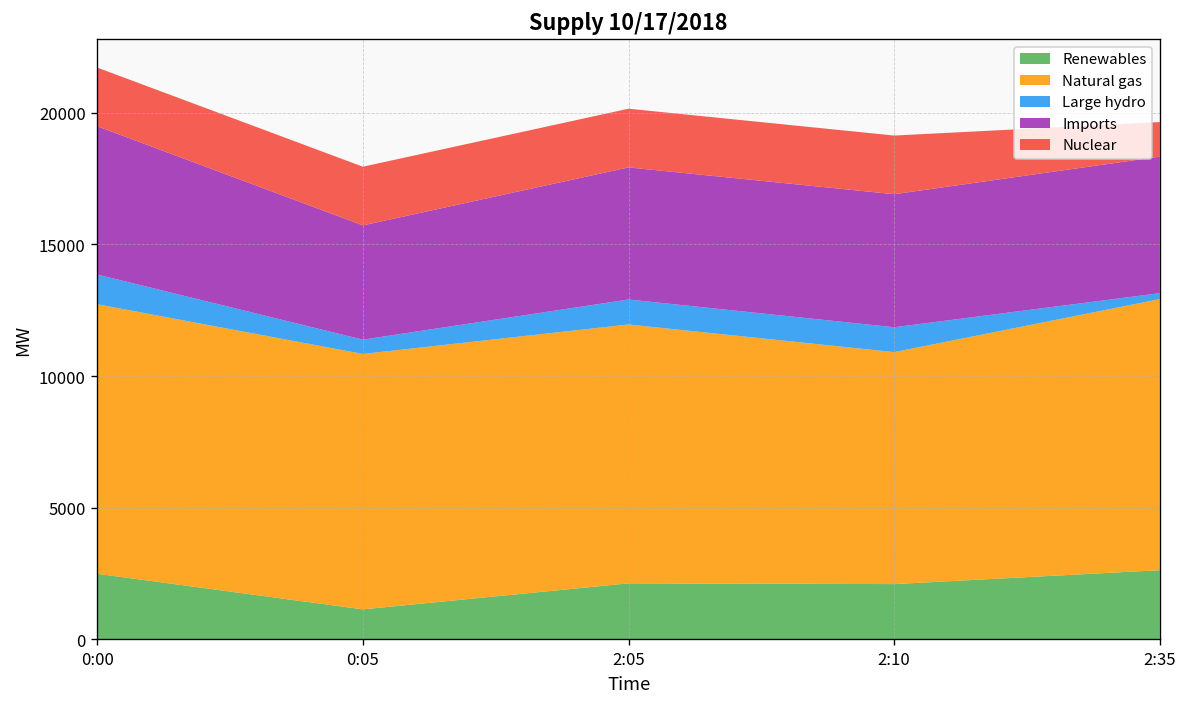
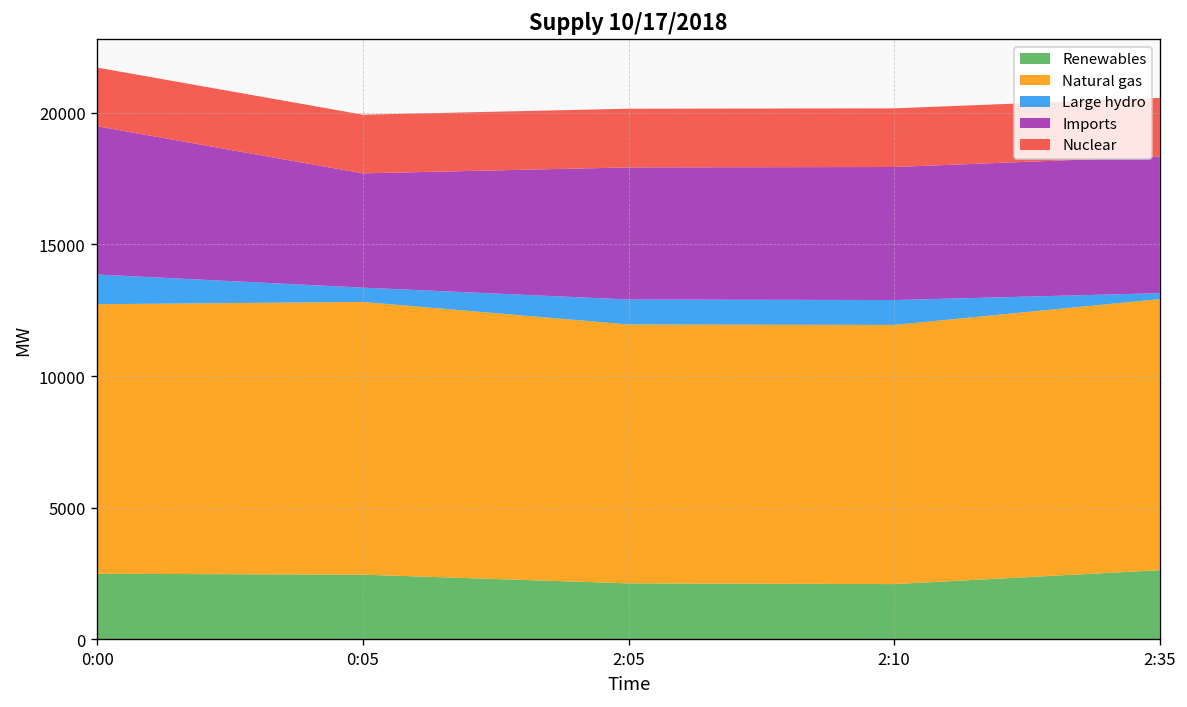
  {
    "Renewables": {
      "0:00": 2500,
-     "0:05": 1100,
+     "0:05": 2500,
      "2:05": 2100,
      "2:10": 2100,
      "2:35": 2600
    },
    "Natural gas": {
      "0:00": 10200,
-     "0:05": 9700,
+     "0:05": 10400,
      "2:05": 9800,
-     "2:10": 8800,
+     "2:10": 9800,
      "2:35": 10300
    },
    "Large hydro": {
      "0:00": 1100,
      "0:05": 500,
      "2:05": 900,
      "2:10": 900,
      "2:35": 200
    },
    "Imports": {
      "0:00": 5600,
      "0:05": 4300,
      "2:05": 5000,
      "2:10": 5100,
      "2:35": 5200
    },
    "Nuclear": {
      "0:00": 2200,
      "0:05": 2200,
      "2:05": 2200,
      "2:10": 2200,
-     "2:35": 1300
+     "2:35": 2200
    }
  }
